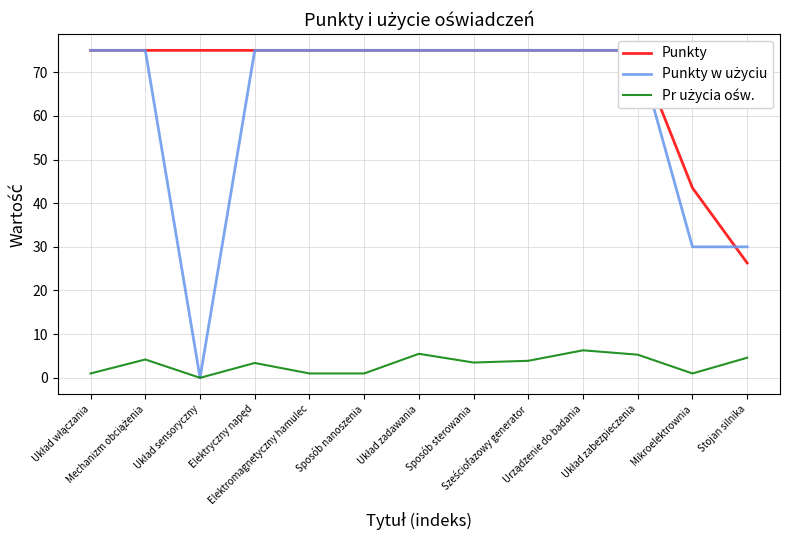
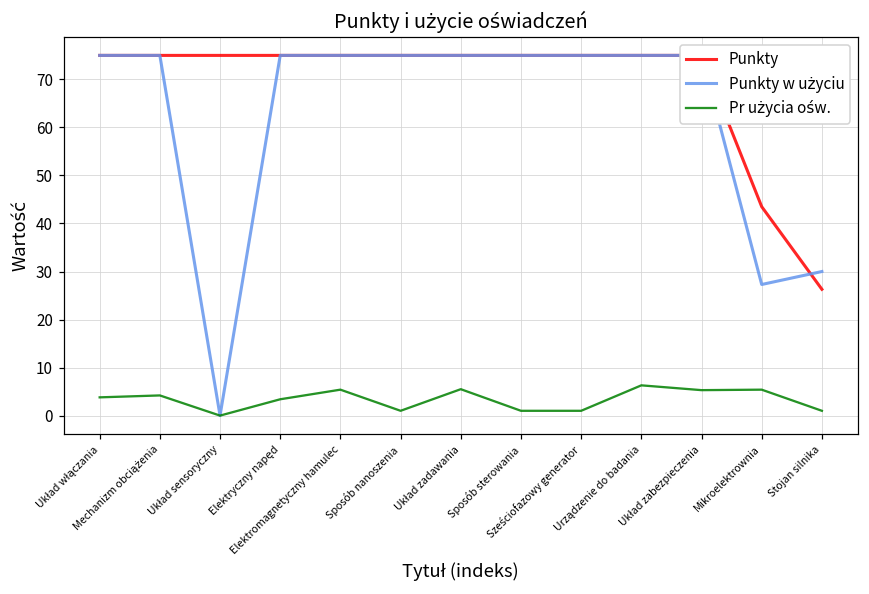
  {
    "Punkty": {
      "Układ sensoryczny": 75,
      "Mikroelektrownia": 44,
      "Stojan silnika": 26
    },
    "Punkty w użyciu": {
-     "Mikroelektrownia": 30,
+     "Mikroelektrownia": 27,
      "Stojan silnika": 30
    },
    "Pr użycia ośw.": {
-     "Układ włączania": 1,
+     "Układ włączania": 4,
      "Mechanizm obciążenia": 4,
      "Elektryczny napęd": 3,
-     "Elektromagnetyczny hamulec": 1,
+     "Elektromagnetyczny hamulec": 5,
      "Sposób nanoszenia": 1,
      "Układ zadawania": 6,
-     "Sposób sterowania": 4,
-     "Sześciofazowy generator": 4,
+     "Sposób sterowania": 1,
+     "Sześciofazowy generator": 1,
      "Urządzenie do badania": 6,
      "Układ zabezpieczenia": 5,
-     "Mikroelektrownia": 1,
-     "Stojan silnika": 5
+     "Mikroelektrownia": 5,
+     "Stojan silnika": 1
    }
  }
